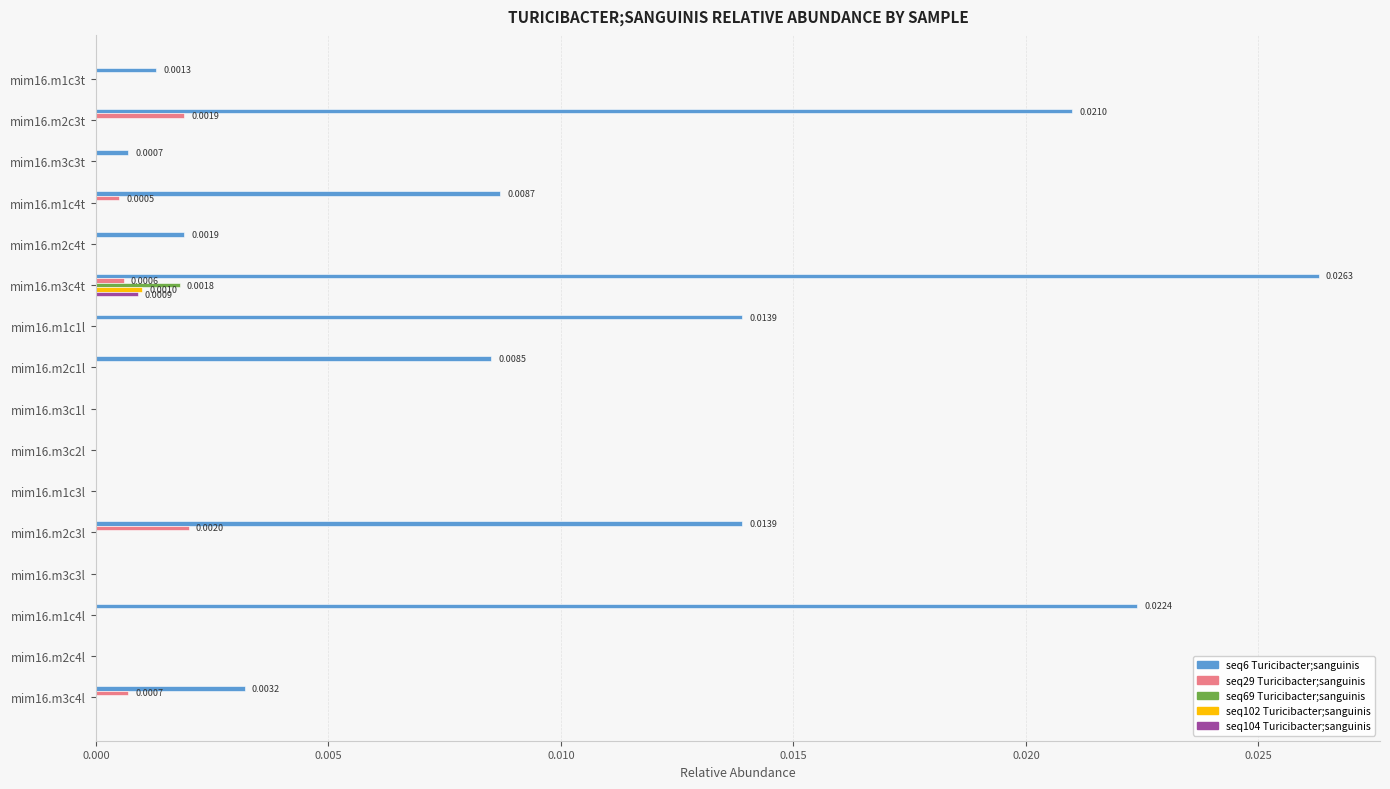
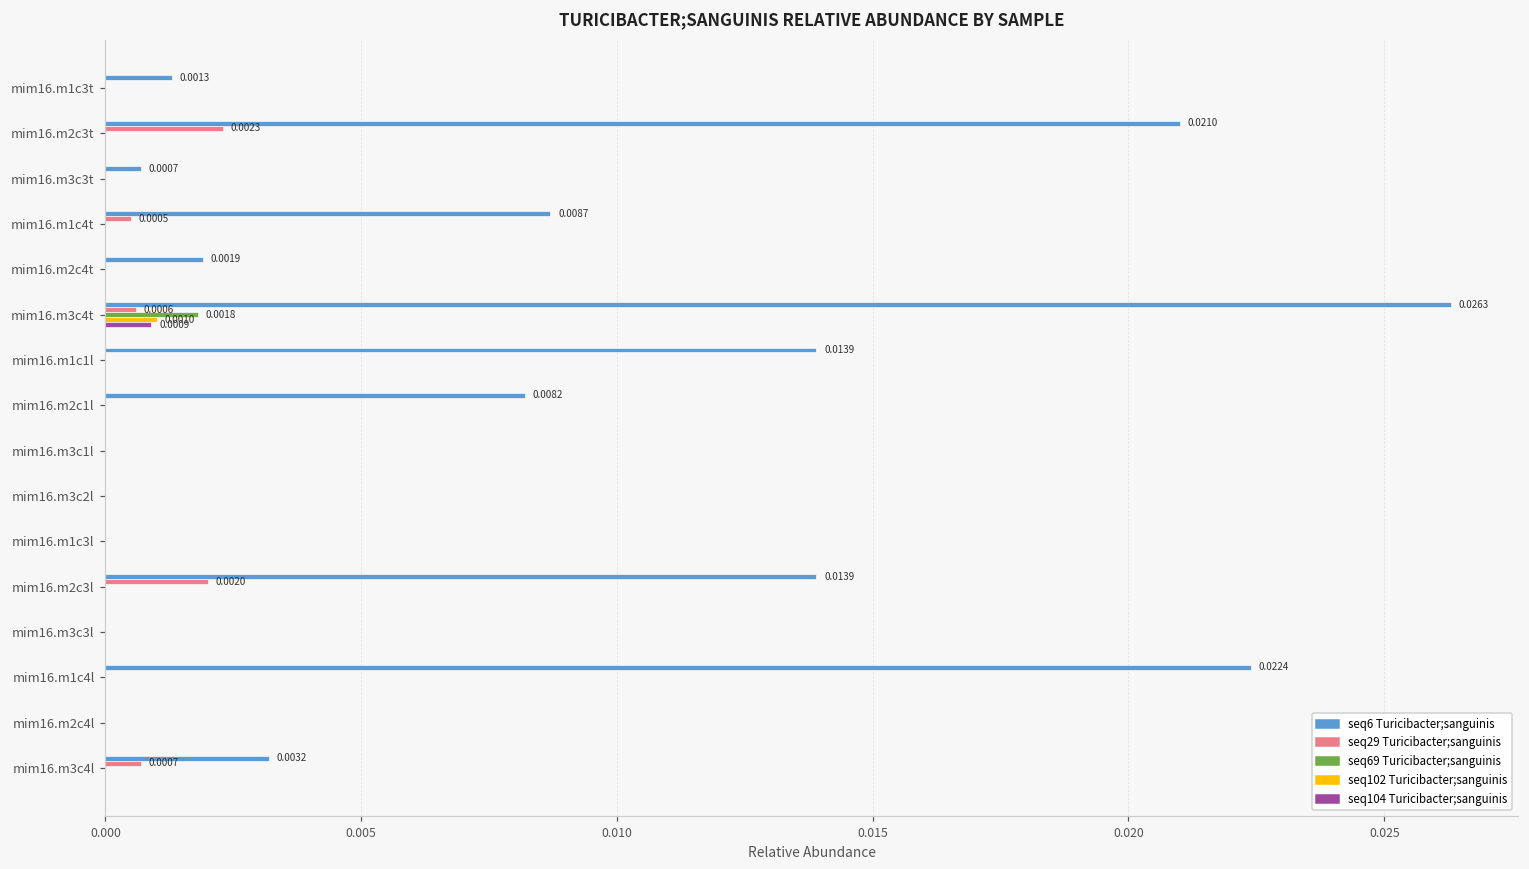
  {
    "seq6 Turicibacter;sanguinis": {
      "mim16.m1c3t": 0.0013,
      "mim16.m2c3t": 0.0210,
      "mim16.m3c3t": 0.0007,
      "mim16.m1c4t": 0.0087,
      "mim16.m2c4t": 0.0019,
      "mim16.m3c4t": 0.0263,
      "mim16.m1c1l": 0.0139,
-     "mim16.m2c1l": 0.0085,
+     "mim16.m2c1l": 0.0082,
      "mim16.m2c3l": 0.0139,
      "mim16.m1c4l": 0.0224,
      "mim16.m3c4l": 0.0032
    },
    "seq29 Turicibacter;sanguinis": {
-     "mim16.m2c3t": 0.0019,
+     "mim16.m2c3t": 0.0023,
      "mim16.m1c4t": 0.0005,
      "mim16.m3c4t": 0.0006,
      "mim16.m2c3l": 0.0020,
      "mim16.m3c4l": 0.0007
    },
    "seq69 Turicibacter;sanguinis": {
      "mim16.m3c4t": 0.0018
    },
    "seq102 Turicibacter;sanguinis": {
      "mim16.m1c3t": 0.0000,
      "mim16.m2c3t": 0.0000,
      "mim16.m3c3t": 0.0000,
      "mim16.m1c4t": 0.0000,
      "mim16.m2c4t": 0.0000,
      "mim16.m1c1l": 0.0000,
      "mim16.m2c1l": 0.0000,
      "mim16.m3c1l": 0.0000,
      "mim16.m3c2l": 0.0000,
      "mim16.m1c3l": 0.0000,
      "mim16.m2c3l": 0.0000,
      "mim16.m3c3l": 0.0000,
      "mim16.m1c4l": 0.0000,
      "mim16.m2c4l": 0.0000,
      "mim16.m3c4l": 0.0000
    },
    "seq104 Turicibacter;sanguinis": {
      "mim16.m1c3t": 0.0000,
      "mim16.m2c3t": 0.0000,
      "mim16.m3c3t": 0.0000,
      "mim16.m1c4t": 0.0000,
      "mim16.m2c4t": 0.0000,
      "mim16.m1c1l": 0.0000,
      "mim16.m2c1l": 0.0000,
      "mim16.m3c1l": 0.0000,
      "mim16.m3c2l": 0.0000,
      "mim16.m1c3l": 0.0000,
      "mim16.m2c3l": 0.0000,
      "mim16.m3c3l": 0.0000,
      "mim16.m1c4l": 0.0000,
      "mim16.m2c4l": 0.0000,
      "mim16.m3c4l": 0.0000
    }
  }
